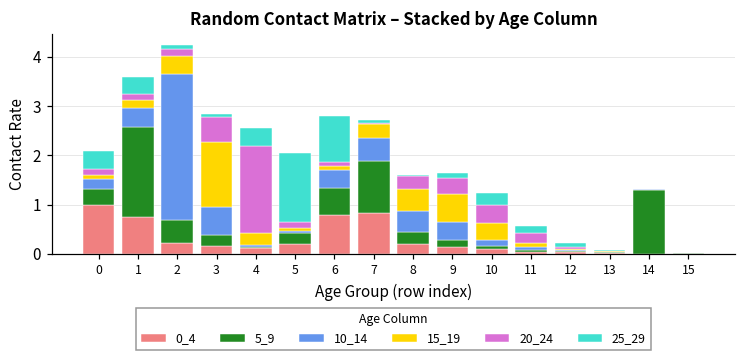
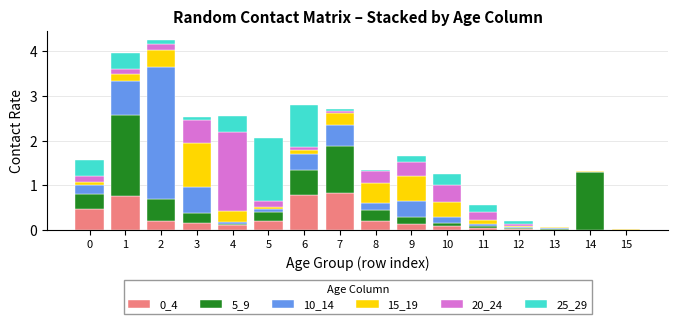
  {
    "0_4": {
-     "0": 1.0,
+     "0": 0.5,
      "1": 0.8,
      "2": 0.2,
      "3": 0.2,
      "4": 0.1,
      "5": 0.2,
      "6": 0.8,
      "7": 0.8,
      "8": 0.2,
      "9": 0.1,
      "10": 0.1
    },
    "5_9": {
      "0": 0.3,
      "1": 1.8,
      "2": 0.5,
      "3": 0.2,
      "5": 0.2,
      "6": 0.5,
      "7": 1.1,
      "8": 0.2,
      "9": 0.1,
      "10": 0.1,
      "14": 1.3
    },
    "10_14": {
      "0": 0.2,
-     "1": 0.4,
+     "1": 0.8,
      "2": 3.0,
      "3": 0.6,
      "6": 0.4,
      "7": 0.5,
-     "8": 0.4,
+     "8": 0.2,
      "9": 0.4,
      "10": 0.1
    },
    "15_19": {
      "0": 0.1,
      "1": 0.2,
      "2": 0.4,
-     "3": 1.3,
+     "3": 1.0,
      "4": 0.2,
      "6": 0.1,
      "7": 0.3,
      "8": 0.5,
      "9": 0.6,
      "10": 0.3,
      "11": 0.1
    },
    "20_24": {
      "0": 0.1,
      "1": 0.1,
      "2": 0.1,
      "3": 0.5,
      "4": 1.8,
      "5": 0.1,
      "6": 0.1,
      "8": 0.3,
      "9": 0.3,
      "10": 0.4,
      "11": 0.2
    },
    "25_29": {
      "0": 0.4,
      "1": 0.3,
      "2": 0.1,
      "3": 0.1,
      "4": 0.4,
      "5": 1.4,
      "6": 0.9,
      "9": 0.1,
      "10": 0.2,
      "11": 0.1,
      "12": 0.1
    }
  }
